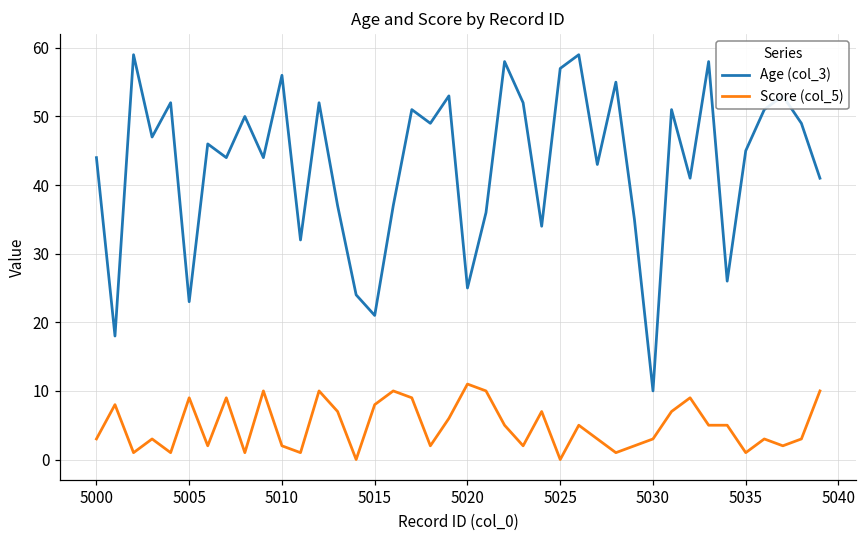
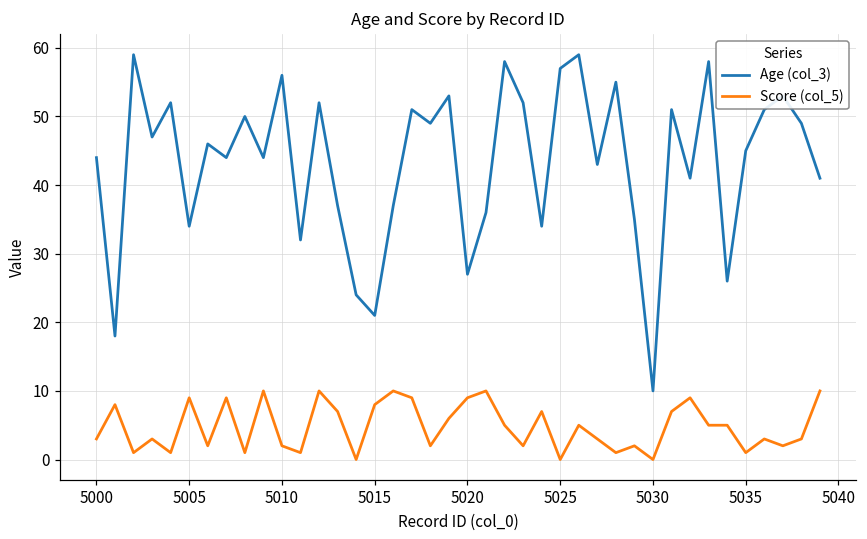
  {
    "Age (col_3)": {
      "5000": 44,
-     "5005": 23,
+     "5005": 34,
      "5010": 56,
      "5015": 21,
-     "5020": 25,
+     "5020": 27,
      "5025": 57,
      "5030": 10,
      "5035": 45
    },
    "Score (col_5)": {
      "5000": 3,
      "5005": 9,
      "5010": 2,
      "5015": 8,
-     "5020": 11,
+     "5020": 9,
      "5025": 0,
-     "5030": 3,
+     "5030": 0,
      "5035": 1
    }
  }
